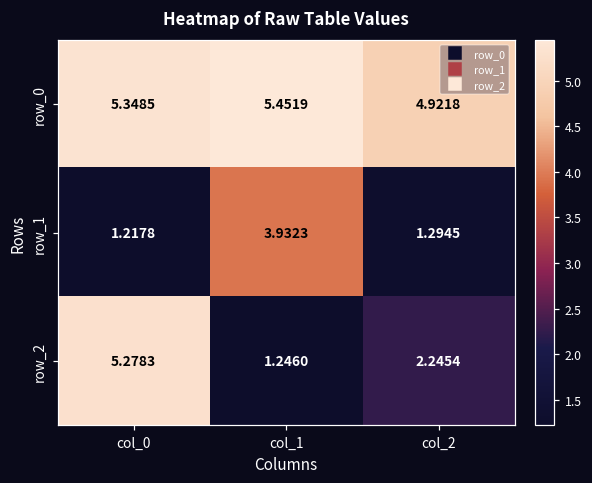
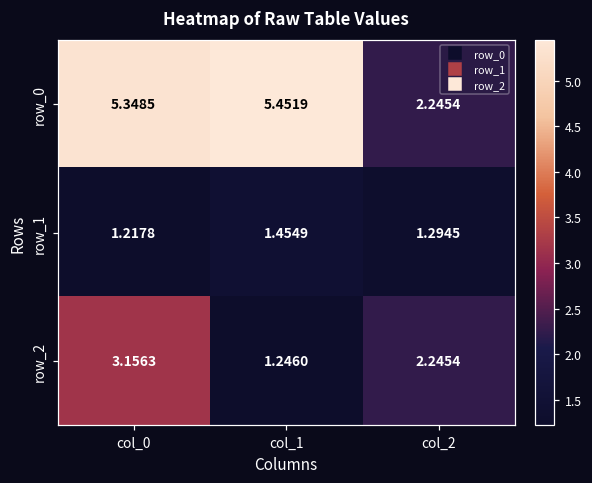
  {
    "row_0": {
      "col_0": 5.3485,
      "col_1": 5.4519,
-     "col_2": 4.9218
+     "col_2": 2.2454
    },
    "row_1": {
      "col_0": 1.2178,
-     "col_1": 3.9323,
+     "col_1": 1.4549,
      "col_2": 1.2945
    },
    "row_2": {
-     "col_0": 5.2783,
+     "col_0": 3.1563,
      "col_1": 1.2460,
      "col_2": 2.2454
    }
  }
